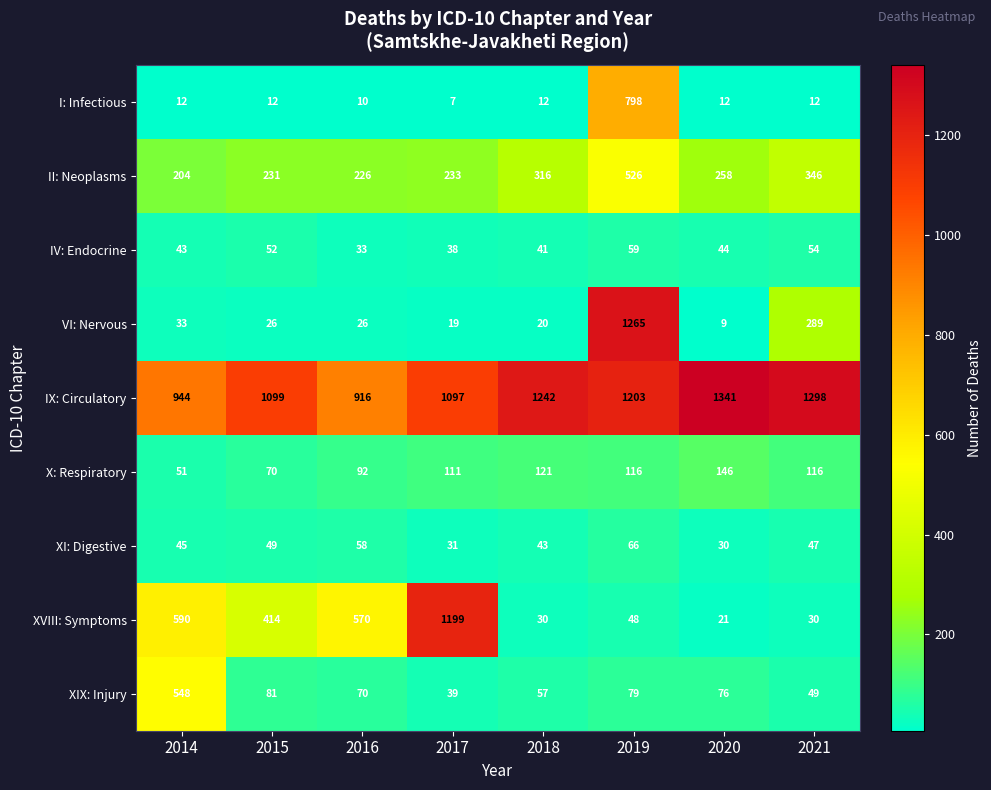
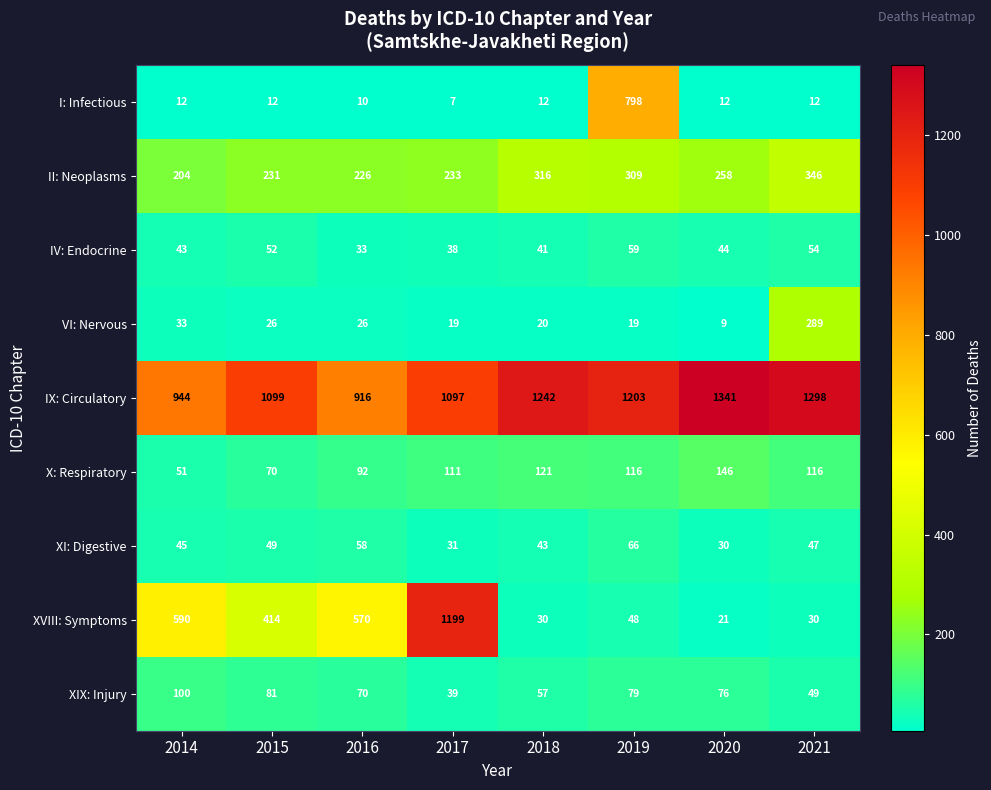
  {
    "I: Infectious": {
      "2014": 12,
      "2015": 12,
      "2016": 10,
      "2017": 7,
      "2018": 12,
      "2019": 798,
      "2020": 12,
      "2021": 12
    },
    "II: Neoplasms": {
      "2014": 204,
      "2015": 231,
      "2016": 226,
      "2017": 233,
      "2018": 316,
-     "2019": 526,
+     "2019": 309,
      "2020": 258,
      "2021": 346
    },
    "IV: Endocrine": {
      "2014": 43,
      "2015": 52,
      "2016": 33,
      "2017": 38,
      "2018": 41,
      "2019": 59,
      "2020": 44,
      "2021": 54
    },
    "VI: Nervous": {
      "2014": 33,
      "2015": 26,
      "2016": 26,
      "2017": 19,
      "2018": 20,
-     "2019": 1265,
+     "2019": 19,
      "2020": 9,
      "2021": 289
    },
    "IX: Circulatory": {
      "2014": 944,
      "2015": 1099,
      "2016": 916,
      "2017": 1097,
      "2018": 1242,
      "2019": 1203,
      "2020": 1341,
      "2021": 1298
    },
    "X: Respiratory": {
      "2014": 51,
      "2015": 70,
      "2016": 92,
      "2017": 111,
      "2018": 121,
      "2019": 116,
      "2020": 146,
      "2021": 116
    },
    "XI: Digestive": {
      "2014": 45,
      "2015": 49,
      "2016": 58,
      "2017": 31,
      "2018": 43,
      "2019": 66,
      "2020": 30,
      "2021": 47
    },
    "XVIII: Symptoms": {
      "2014": 590,
      "2015": 414,
      "2016": 570,
      "2017": 1199,
      "2018": 30,
      "2019": 48,
      "2020": 21,
      "2021": 30
    },
    "XIX: Injury": {
-     "2014": 548,
+     "2014": 100,
      "2015": 81,
      "2016": 70,
      "2017": 39,
      "2018": 57,
      "2019": 79,
      "2020": 76,
      "2021": 49
    }
  }
